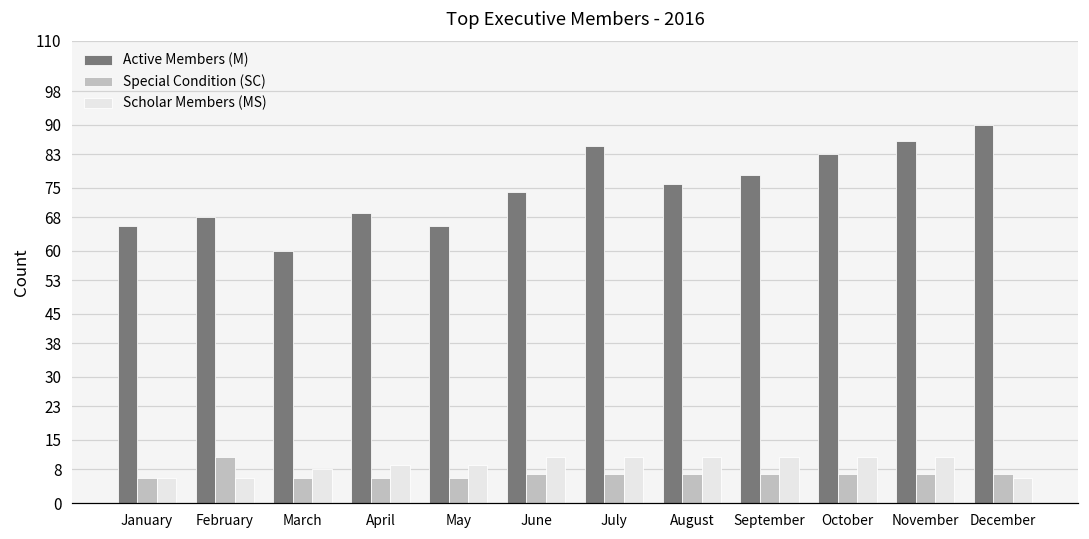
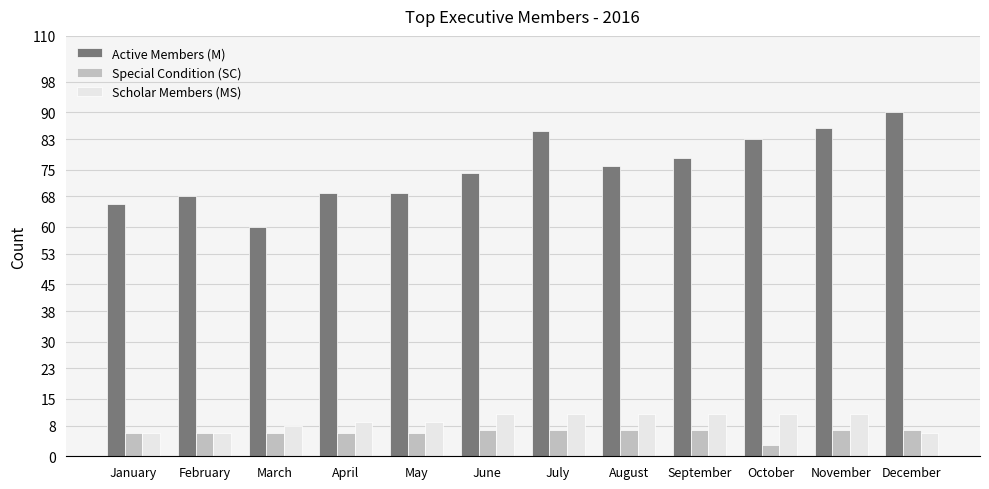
  {
    "Active Members (M)": {
      "January": 66,
      "February": 68,
      "March": 60,
      "April": 69,
-     "May": 66,
+     "May": 69,
      "June": 74,
      "July": 85,
      "August": 76,
      "September": 78,
      "October": 83,
      "November": 86,
      "December": 90
    },
    "Special Condition (SC)": {
      "January": 6,
-     "February": 11,
+     "February": 6,
      "March": 6,
      "April": 6,
      "May": 6,
      "June": 7,
      "July": 7,
      "August": 7,
      "September": 7,
-     "October": 7,
+     "October": 3,
      "November": 7,
      "December": 7
    },
    "Scholar Members (MS)": {
      "January": 6,
      "February": 6,
      "March": 8,
      "April": 9,
      "May": 9,
      "June": 11,
      "July": 11,
      "August": 11,
      "September": 11,
      "October": 11,
      "November": 11,
      "December": 6
    }
  }
